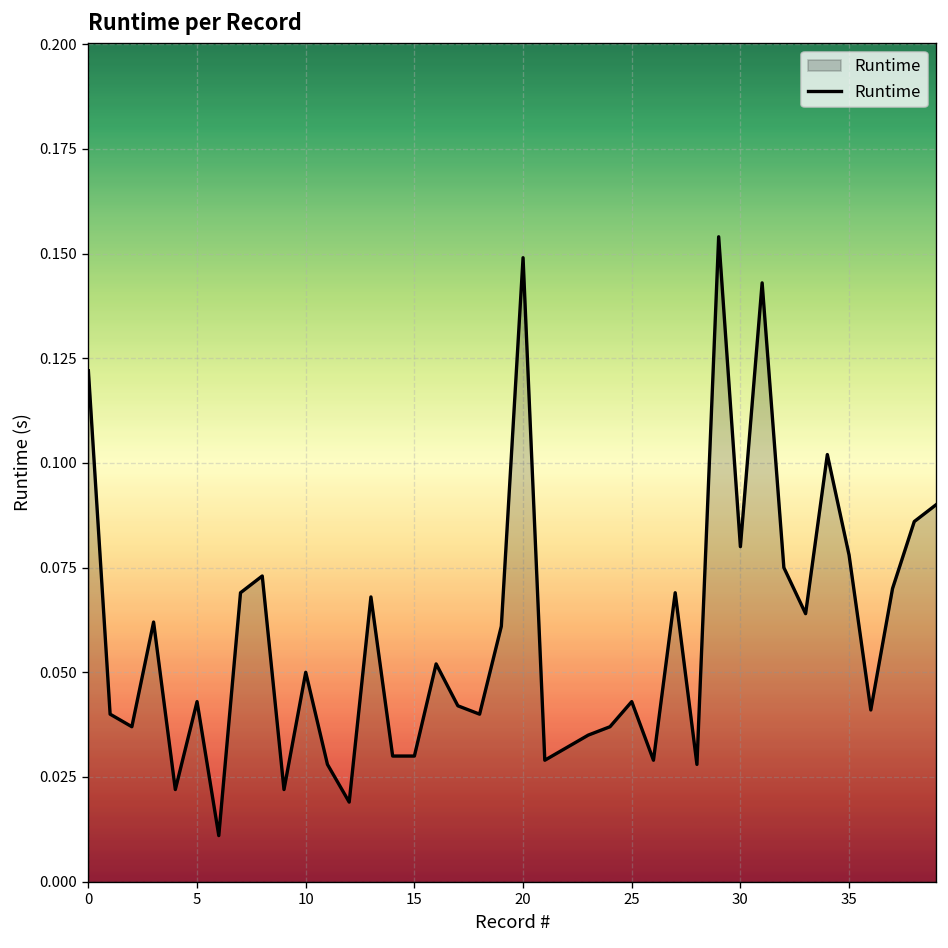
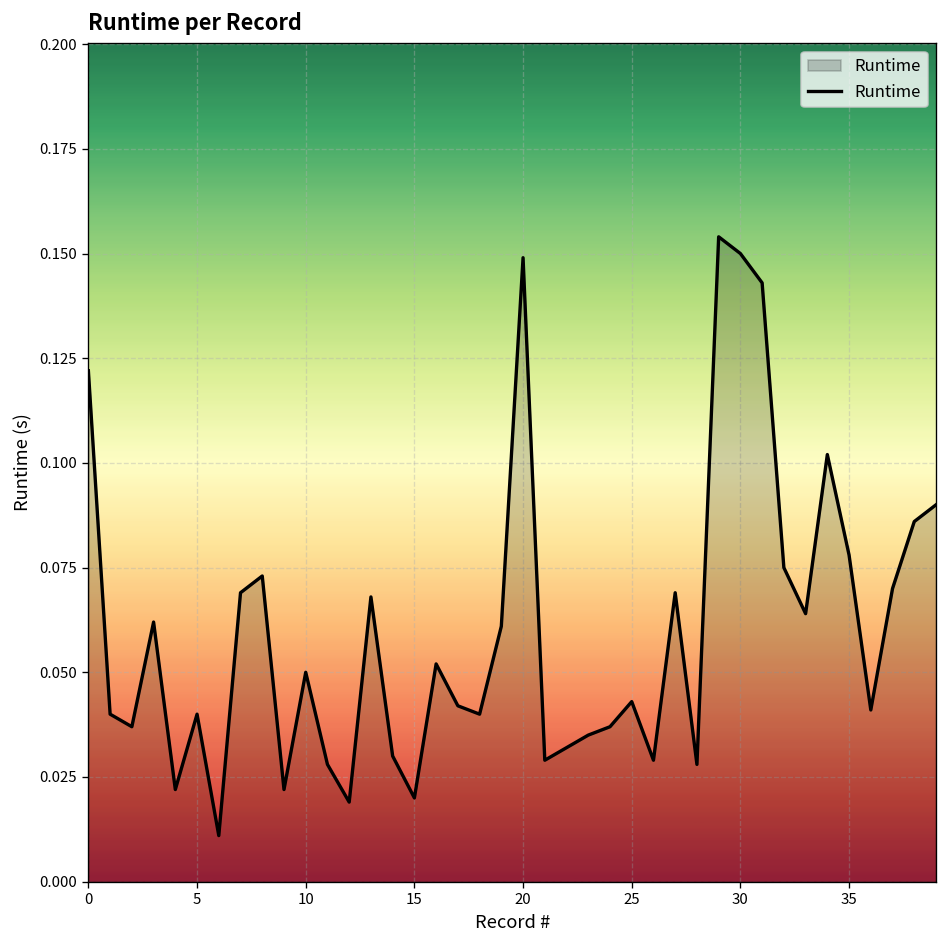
  {
    "0": 0.122,
-   "5": 0.043,
+   "5": 0.040,
    "10": 0.050,
-   "15": 0.03,
+   "15": 0.02,
    "20": 0.149,
    "25": 0.043,
-   "30": 0.08,
+   "30": 0.15,
    "35": 0.078
  }
